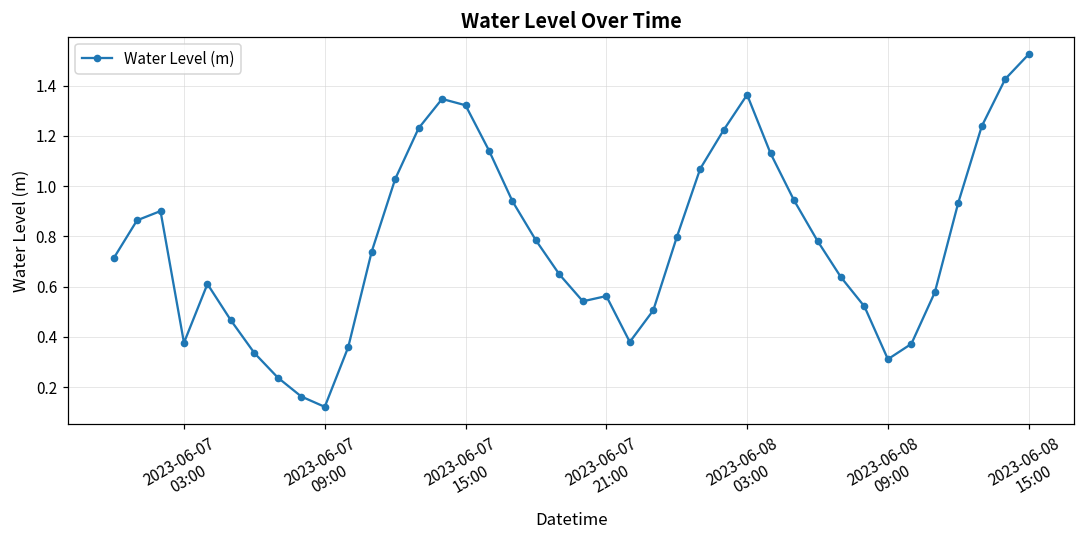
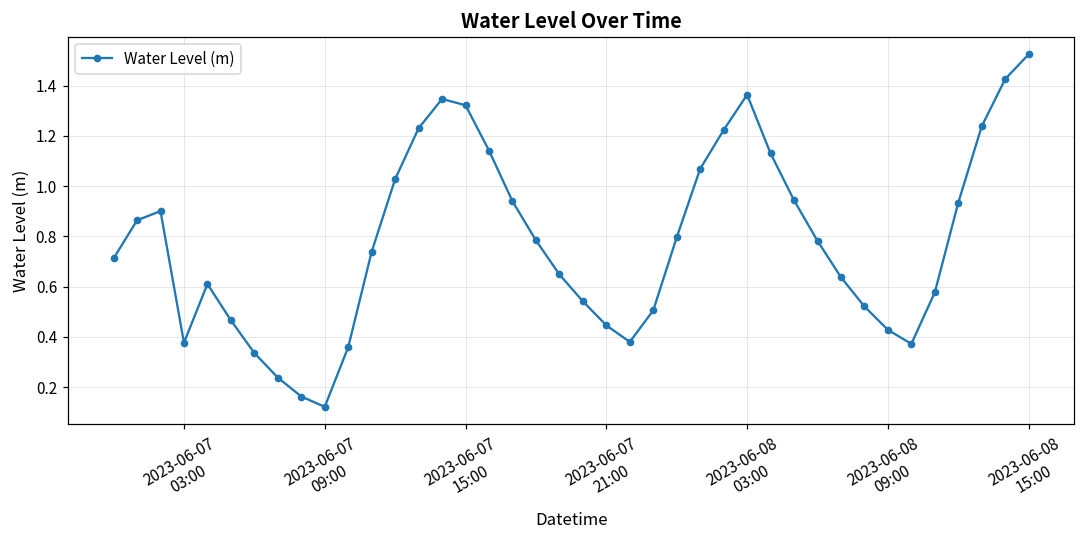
  {
    "2023-06-07 03:00": 0.38,
    "2023-06-07 09:00": 0.12,
    "2023-06-07 15:00": 1.32,
-   "2023-06-07 21:00": 0.56,
+   "2023-06-07 21:00": 0.45,
    "2023-06-08 03:00": 1.36,
-   "2023-06-08 09:00": 0.31,
+   "2023-06-08 09:00": 0.43,
    "2023-06-08 15:00": 1.53
  }
